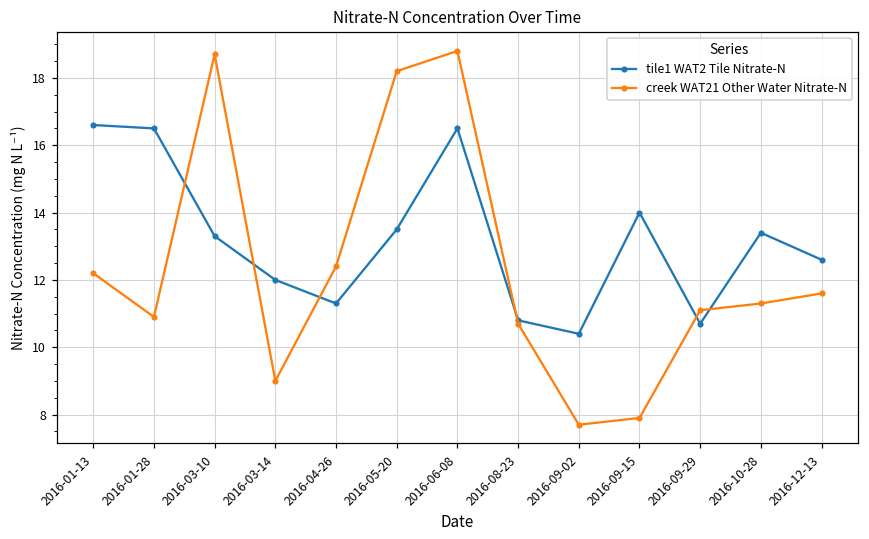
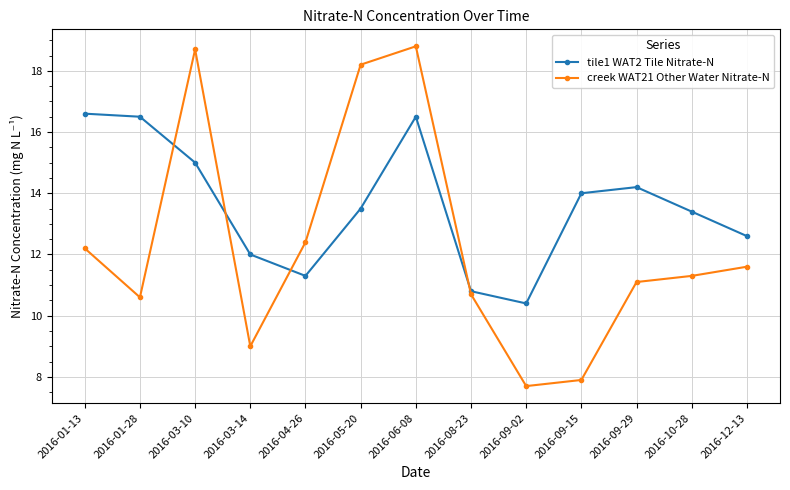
  {
    "tile1 WAT2 Tile Nitrate-N": {
      "2016-01-13": 16.6,
      "2016-01-28": 16.5,
-     "2016-03-10": 13.3,
+     "2016-03-10": 15.0,
      "2016-03-14": 12.0,
      "2016-04-26": 11.3,
      "2016-05-20": 13.5,
      "2016-06-08": 16.5,
      "2016-08-23": 10.8,
      "2016-09-02": 10.4,
      "2016-09-15": 14.0,
-     "2016-09-29": 10.7,
+     "2016-09-29": 14.2,
      "2016-10-28": 13.4,
      "2016-12-13": 12.6
    },
    "creek WAT21 Other Water Nitrate-N": {
      "2016-01-13": 12.2,
-     "2016-01-28": 10.9,
+     "2016-01-28": 10.6,
      "2016-03-10": 18.7,
      "2016-03-14": 9.0,
      "2016-04-26": 12.4,
      "2016-05-20": 18.2,
      "2016-06-08": 18.8,
      "2016-08-23": 10.7,
      "2016-09-02": 7.7,
      "2016-09-15": 7.9,
      "2016-09-29": 11.1,
      "2016-10-28": 11.3,
      "2016-12-13": 11.6
    }
  }
